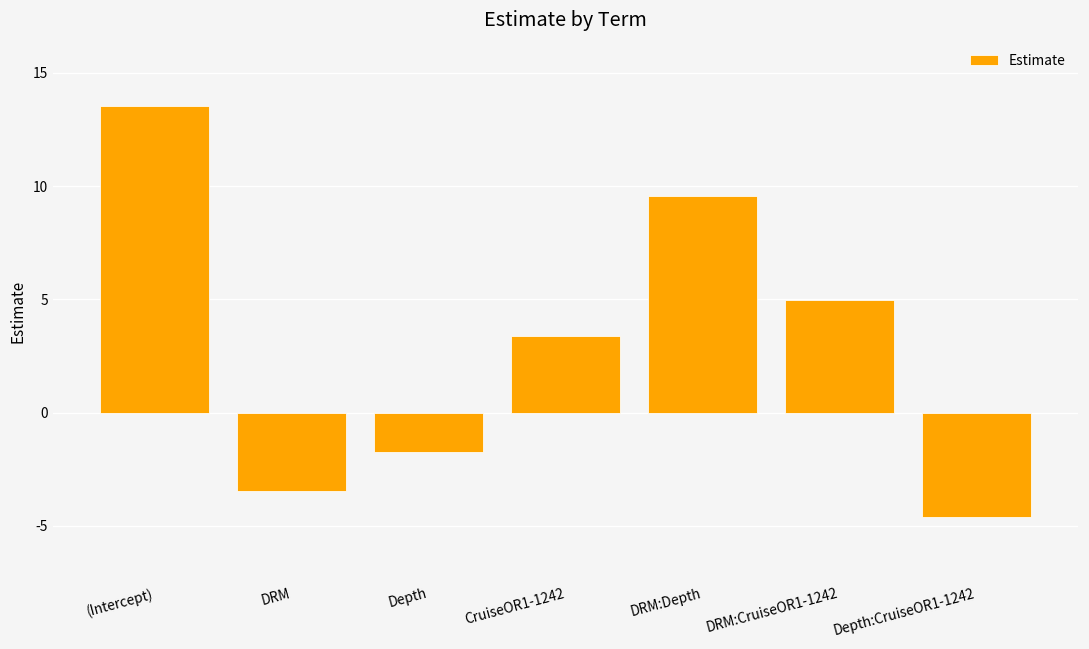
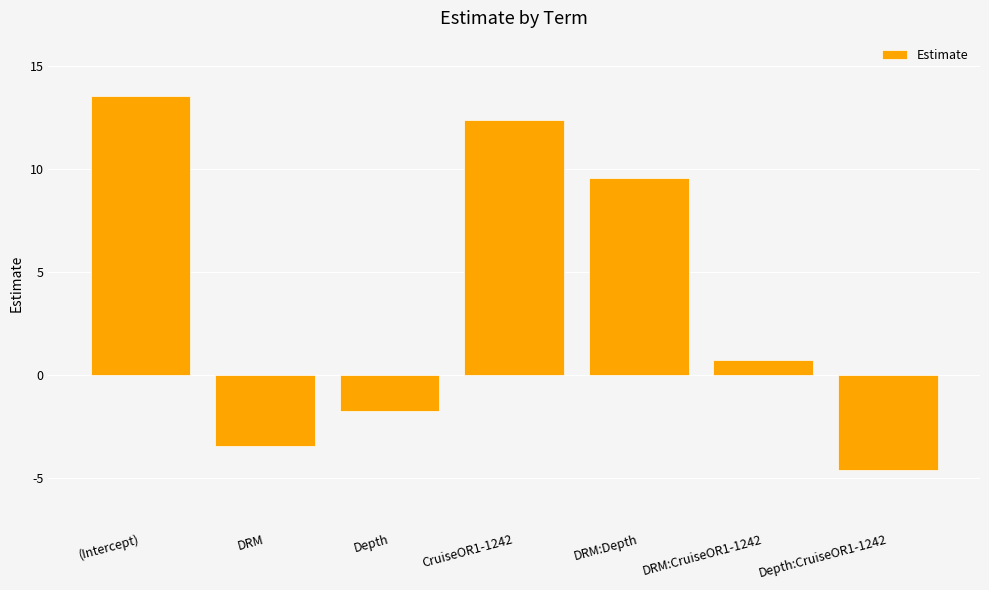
  {
    "(Intercept)": 13.6,
    "DRM": -3.5,
    "Depth": -1.7,
-   "CruiseOR1-1242": 3.4,
+   "CruiseOR1-1242": 12.4,
    "DRM:Depth": 9.6,
-   "DRM:CruiseOR1-1242": 5.0,
+   "DRM:CruiseOR1-1242": 0.7,
    "Depth:CruiseOR1-1242": -4.6
  }
